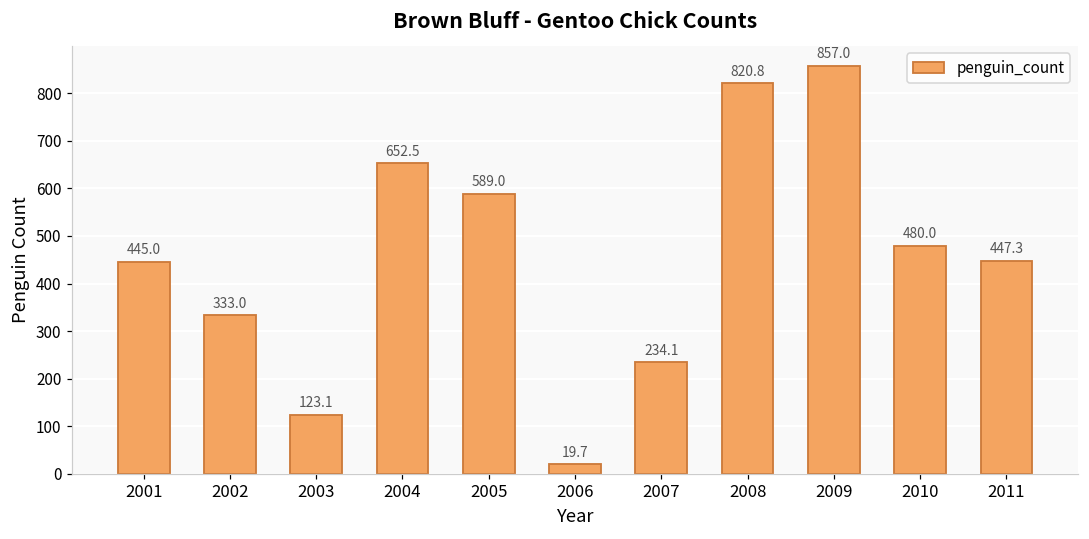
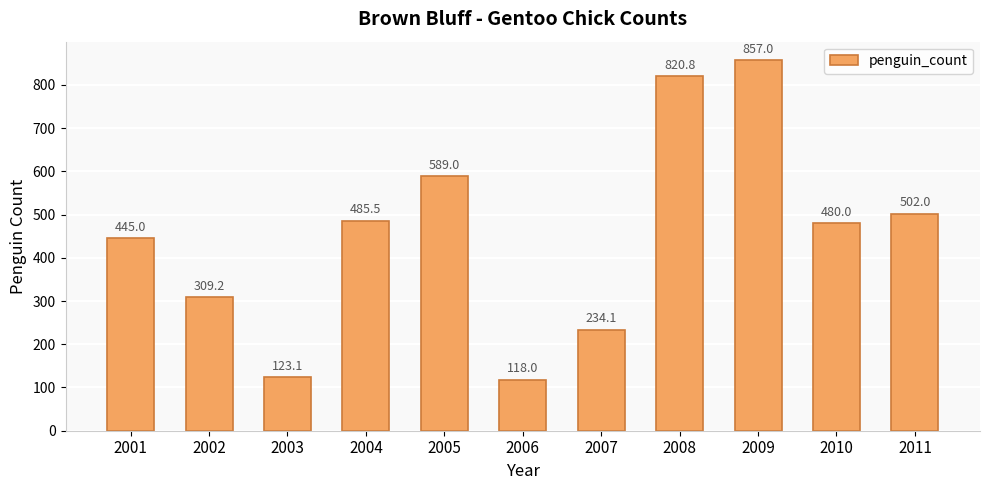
  {
    "2001": 445.0,
-   "2002": 333.0,
+   "2002": 309.2,
    "2003": 123.1,
-   "2004": 652.5,
+   "2004": 485.5,
    "2005": 589.0,
-   "2006": 19.7,
+   "2006": 118.0,
    "2007": 234.1,
    "2008": 820.8,
    "2009": 857.0,
    "2010": 480.0,
-   "2011": 447.3
+   "2011": 502.0
  }
